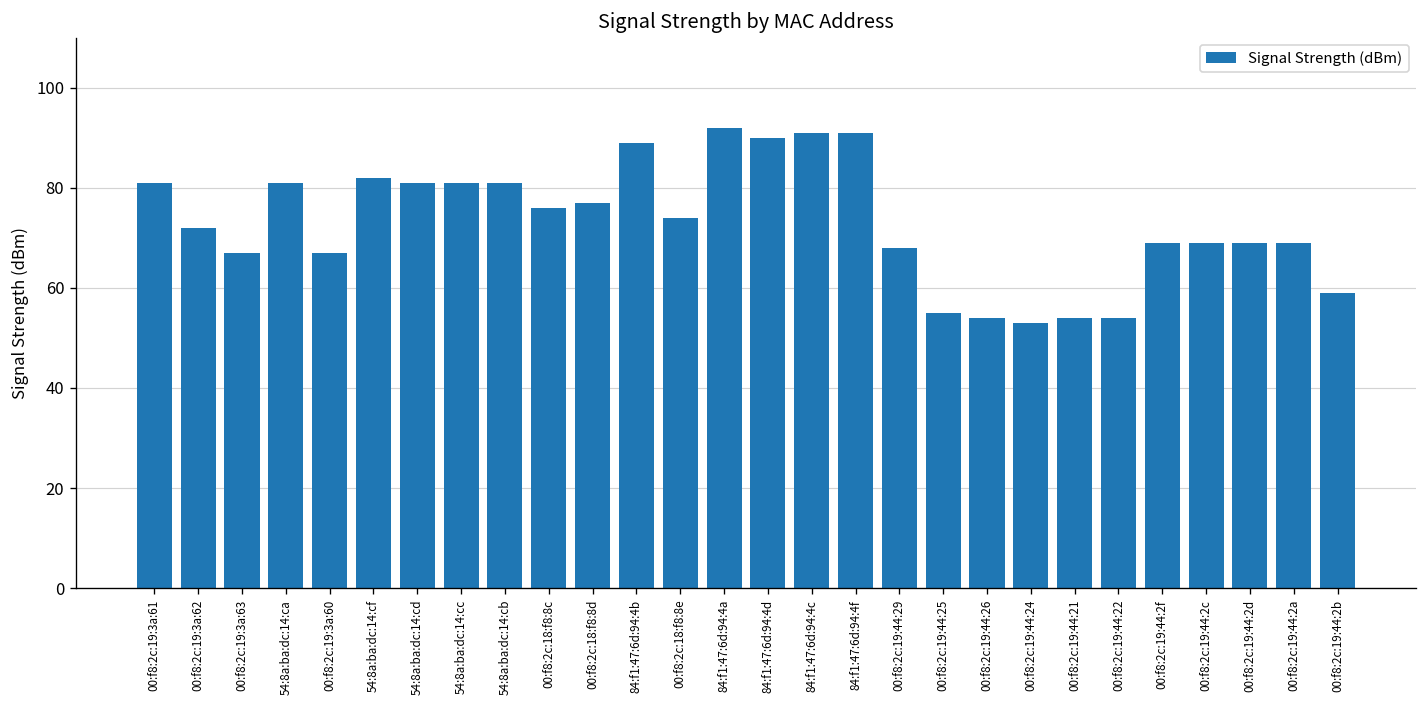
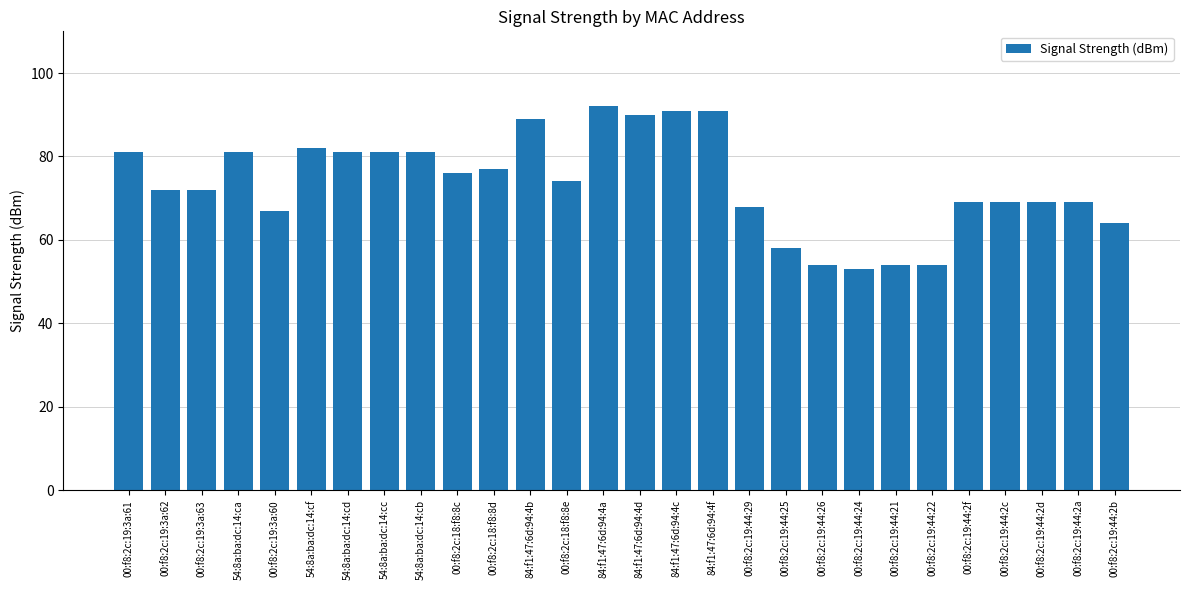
  {
    "00:f8:2c:19:3a:61": 81,
    "00:f8:2c:19:3a:62": 72,
-   "00:f8:2c:19:3a:63": 67,
+   "00:f8:2c:19:3a:63": 72,
    "54:8a:ba:dc:14:ca": 81,
    "00:f8:2c:19:3a:60": 67,
    "54:8a:ba:dc:14:cf": 82,
    "54:8a:ba:dc:14:cd": 81,
    "54:8a:ba:dc:14:cc": 81,
    "54:8a:ba:dc:14:cb": 81,
    "00:f8:2c:18:f8:8c": 76,
    "00:f8:2c:18:f8:8d": 77,
    "84:f1:47:6d:94:4b": 89,
    "00:f8:2c:18:f8:8e": 74,
    "84:f1:47:6d:94:4a": 92,
    "84:f1:47:6d:94:4d": 90,
    "84:f1:47:6d:94:4c": 91,
    "84:f1:47:6d:94:4f": 91,
    "00:f8:2c:19:44:29": 68,
-   "00:f8:2c:19:44:25": 55,
+   "00:f8:2c:19:44:25": 58,
    "00:f8:2c:19:44:26": 54,
    "00:f8:2c:19:44:24": 53,
    "00:f8:2c:19:44:21": 54,
    "00:f8:2c:19:44:22": 54,
    "00:f8:2c:19:44:2f": 69,
    "00:f8:2c:19:44:2c": 69,
    "00:f8:2c:19:44:2d": 69,
    "00:f8:2c:19:44:2a": 69,
-   "00:f8:2c:19:44:2b": 59
+   "00:f8:2c:19:44:2b": 64
  }
